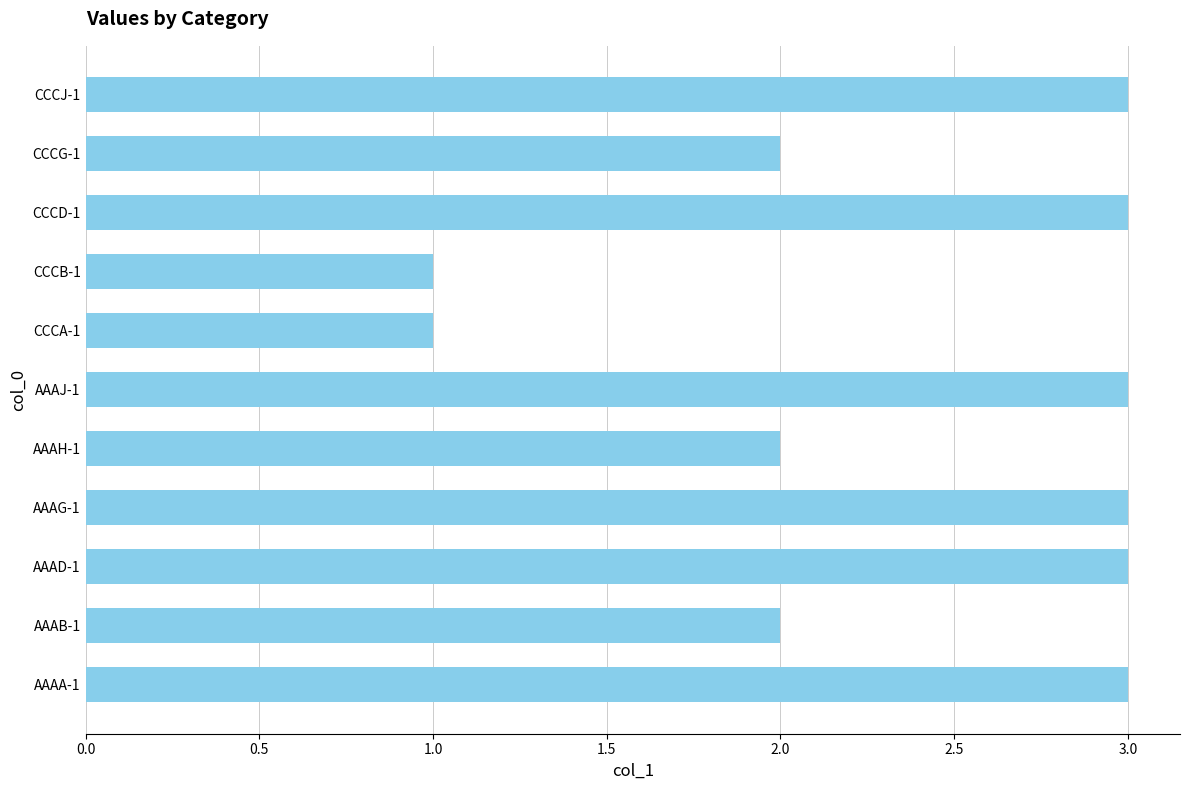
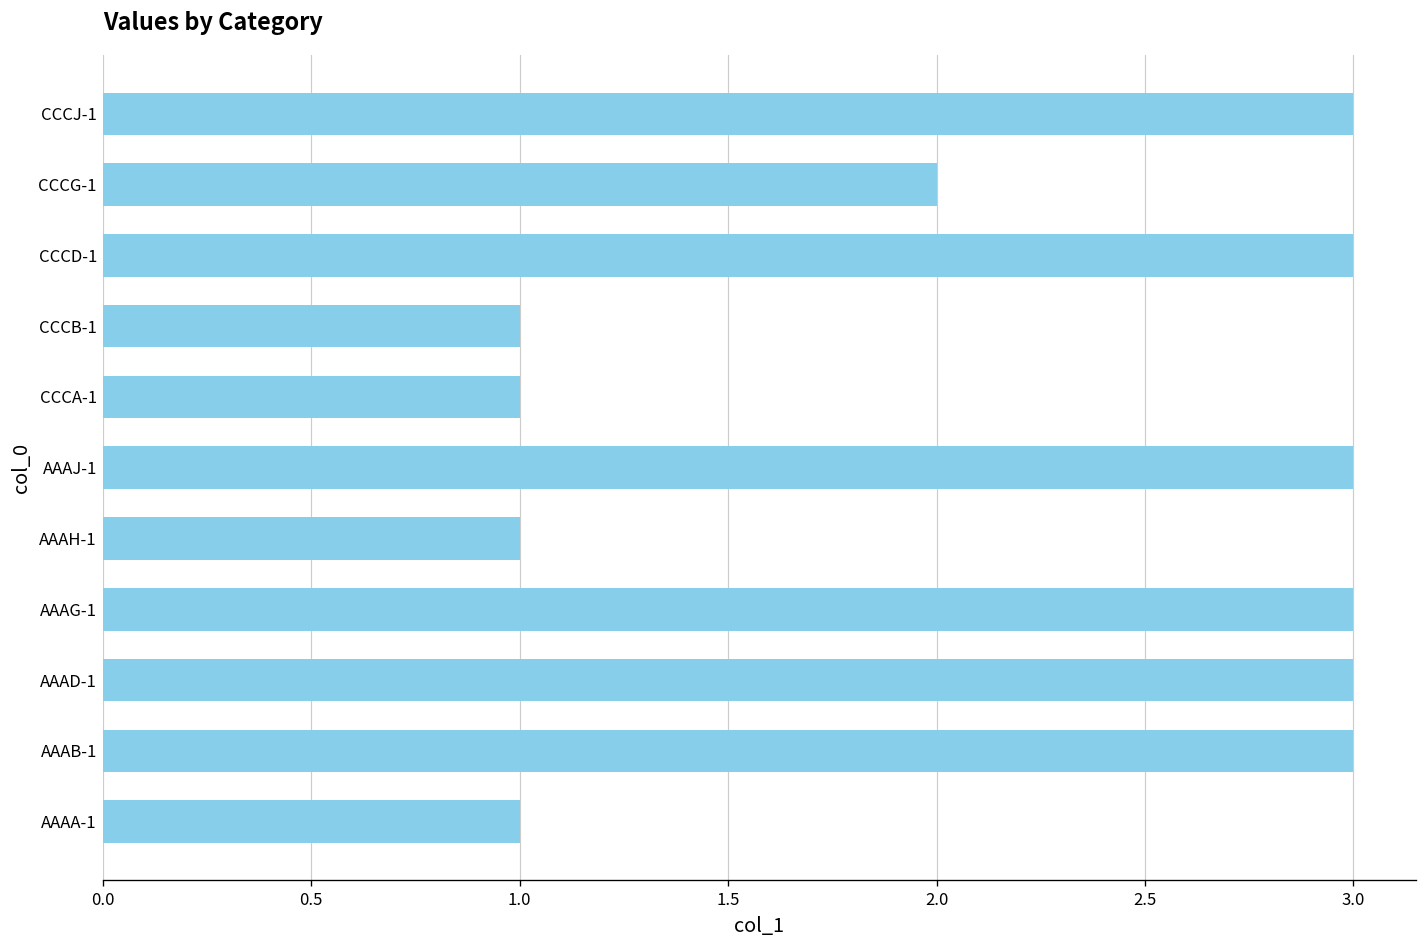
  {
    "CCCJ-1": 3,
    "CCCG-1": 2,
    "CCCD-1": 3,
    "CCCB-1": 1,
    "CCCA-1": 1,
    "AAAJ-1": 3,
-   "AAAH-1": 2,
+   "AAAH-1": 1,
    "AAAG-1": 3,
    "AAAD-1": 3,
-   "AAAB-1": 2,
-   "AAAA-1": 3
+   "AAAB-1": 3,
+   "AAAA-1": 1
  }
